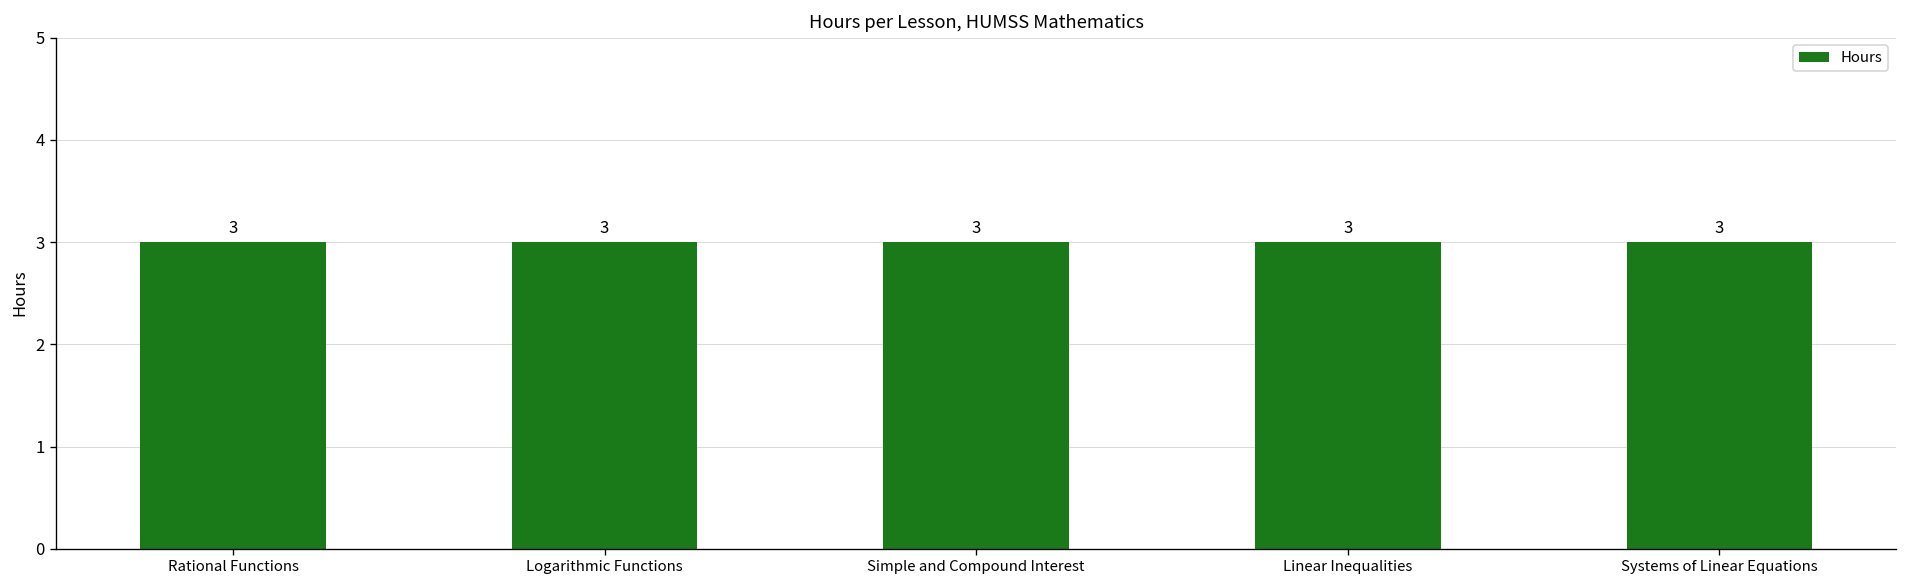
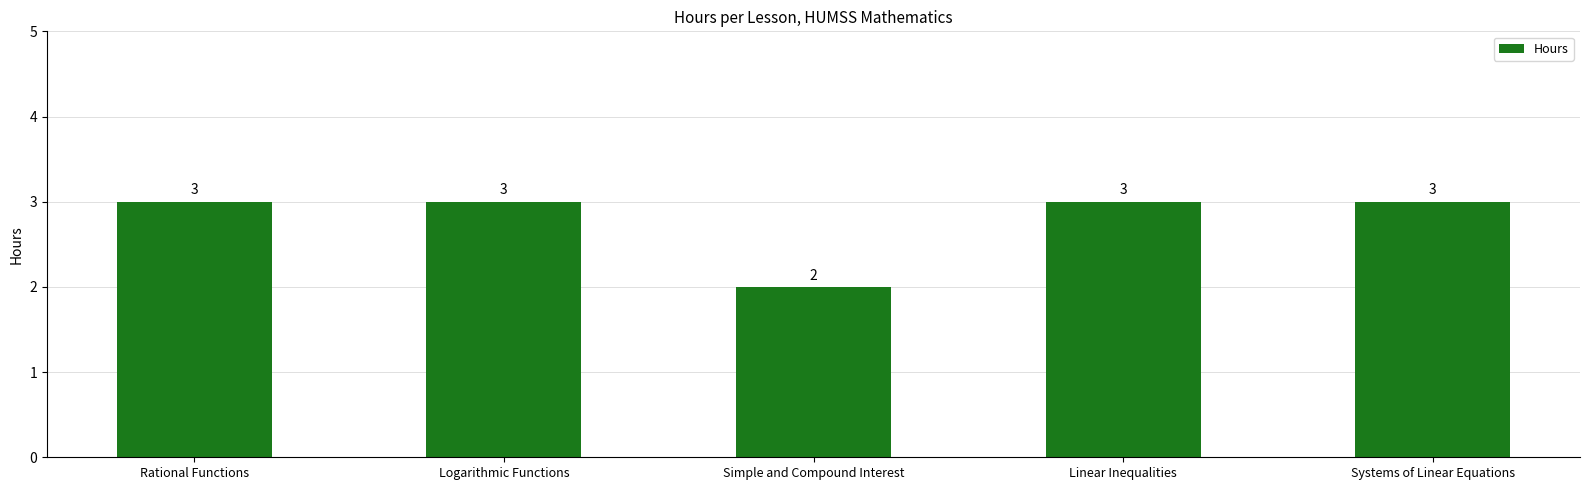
  {
    "Rational Functions": 3,
    "Logarithmic Functions": 3,
-   "Simple and Compound Interest": 3,
+   "Simple and Compound Interest": 2,
    "Linear Inequalities": 3,
    "Systems of Linear Equations": 3
  }
